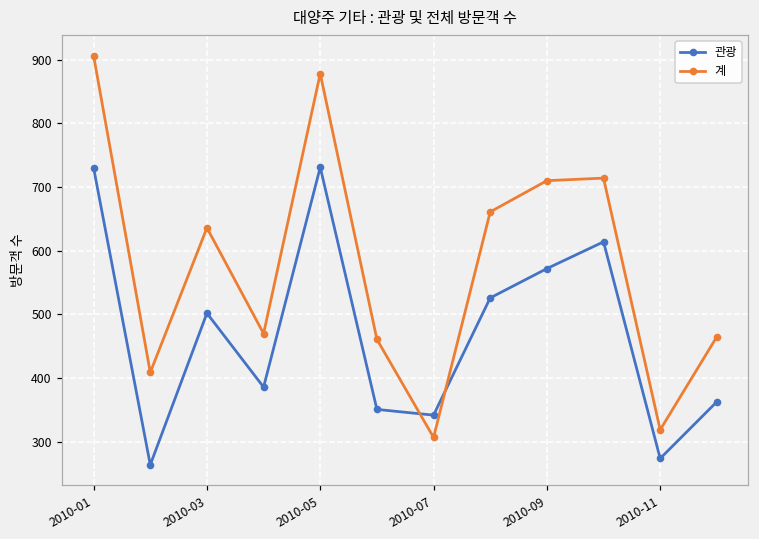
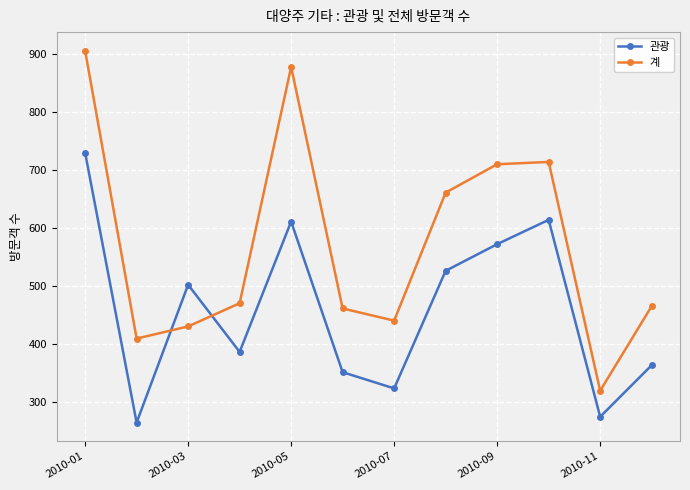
  {
    "관광": {
      "2010-01": 730,
      "2010-03": 500,
-     "2010-05": 730,
-     "2010-07": 340,
+     "2010-05": 610,
+     "2010-07": 320,
      "2010-09": 570,
      "2010-11": 270
    },
    "계": {
      "2010-01": 910,
-     "2010-03": 640,
+     "2010-03": 430,
      "2010-05": 880,
-     "2010-07": 310,
+     "2010-07": 440,
      "2010-09": 710,
      "2010-11": 320
    }
  }
